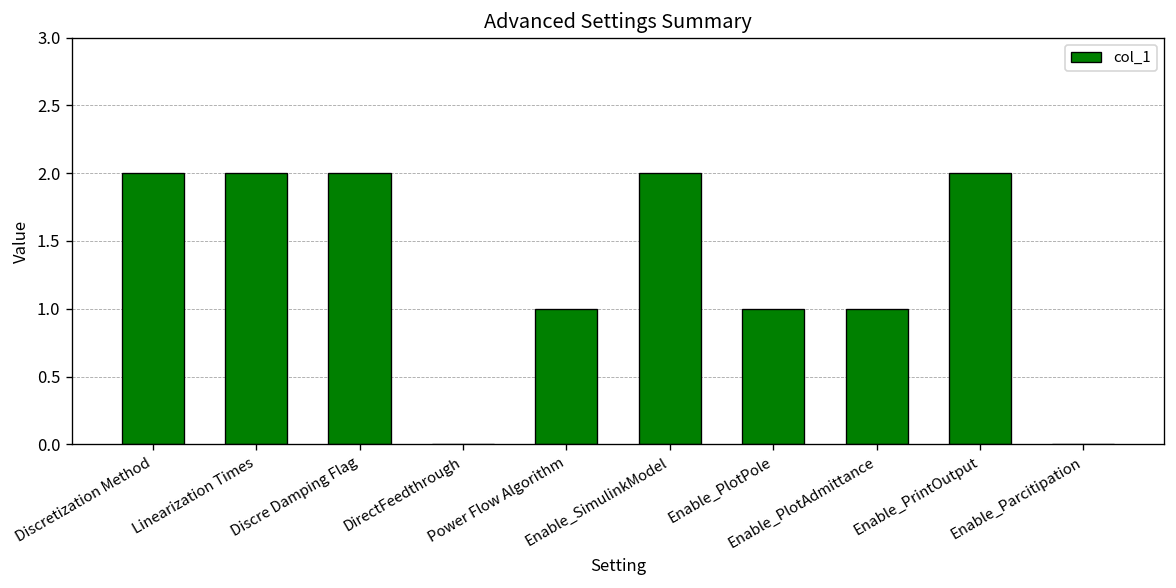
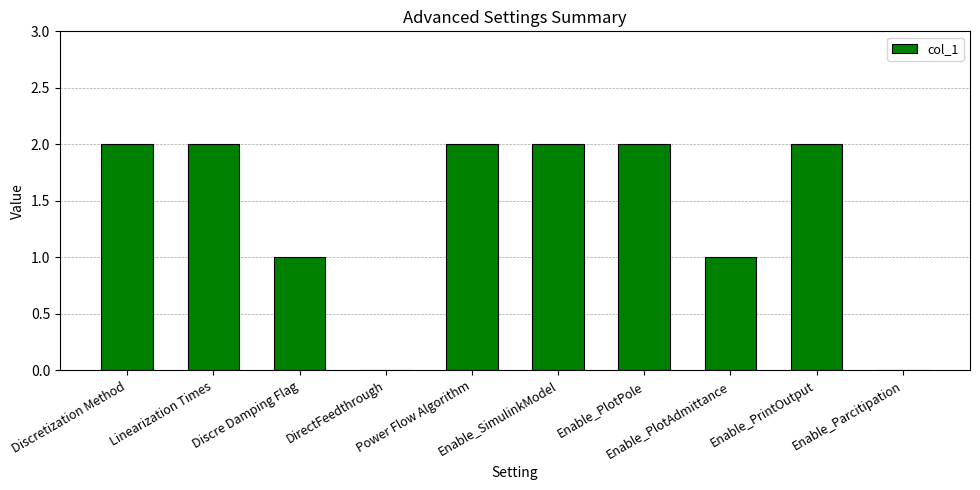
  {
    "Discretization Method": 2,
    "Linearization Times": 2,
-   "Discre Damping Flag": 2,
+   "Discre Damping Flag": 1,
    "DirectFeedthrough": 0,
-   "Power Flow Algorithm": 1,
+   "Power Flow Algorithm": 2,
    "Enable_SimulinkModel": 2,
-   "Enable_PlotPole": 1,
+   "Enable_PlotPole": 2,
    "Enable_PlotAdmittance": 1,
    "Enable_PrintOutput": 2,
    "Enable_Parcitipation": 0
  }
